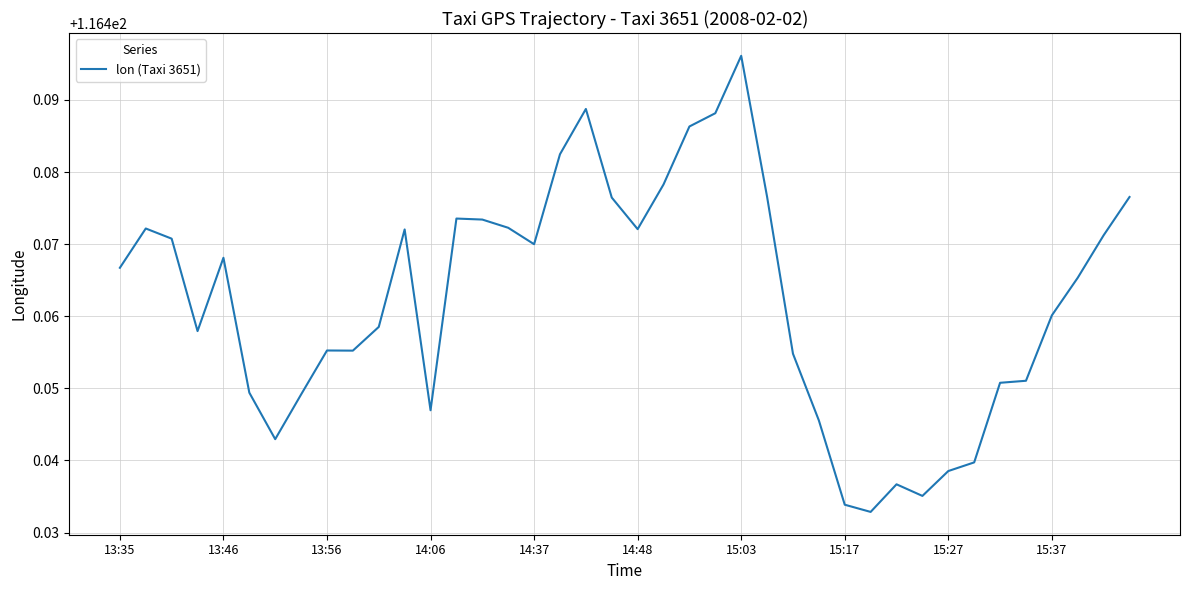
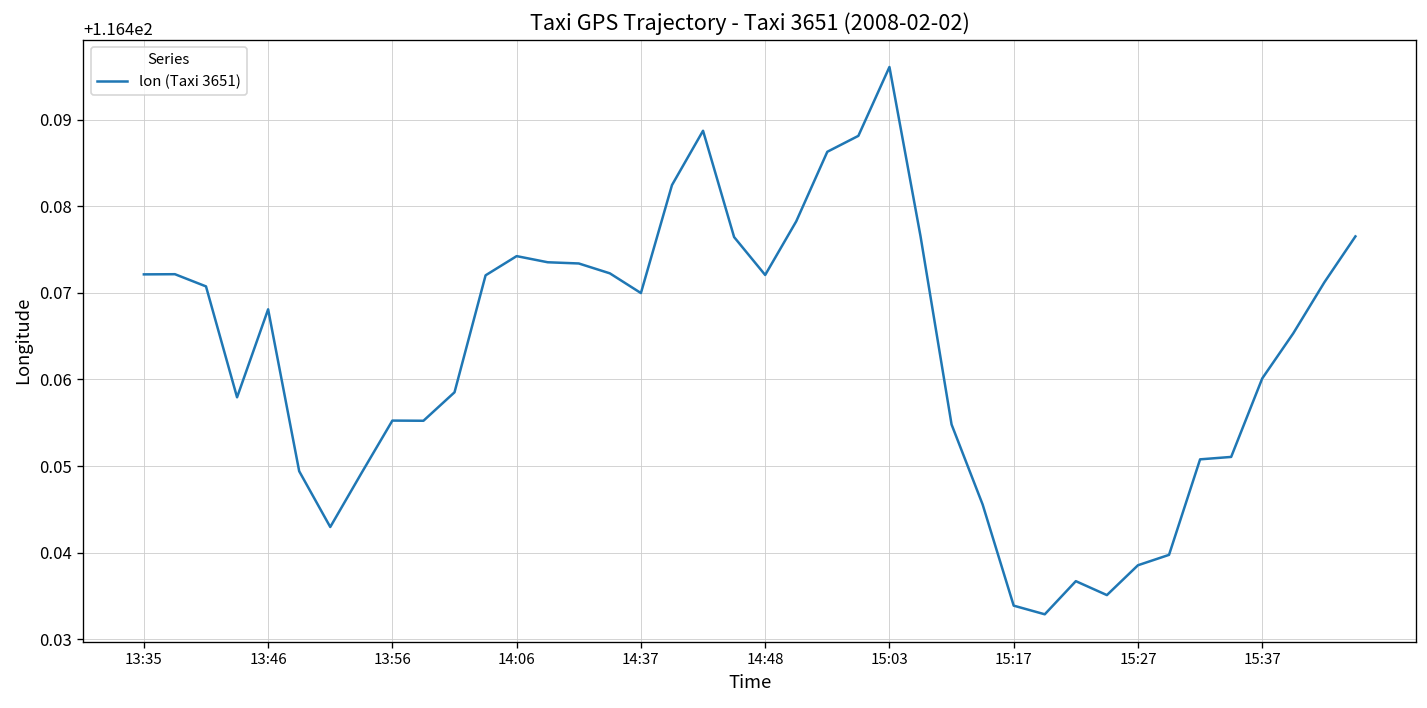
  {
-   "13:35": 116.467,
+   "13:35": 116.472,
    "13:46": 116.468,
    "13:56": 116.455,
-   "14:06": 116.447,
+   "14:06": 116.474,
    "14:37": 116.470,
    "14:48": 116.472,
    "15:03": 116.496,
    "15:17": 116.434,
    "15:27": 116.439,
    "15:37": 116.460
  }
